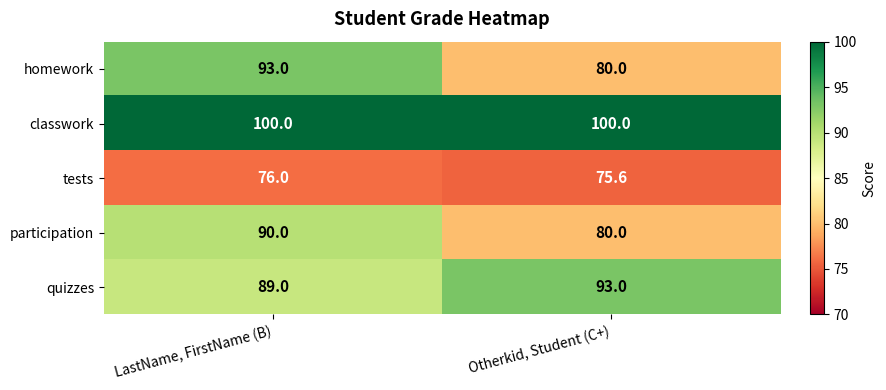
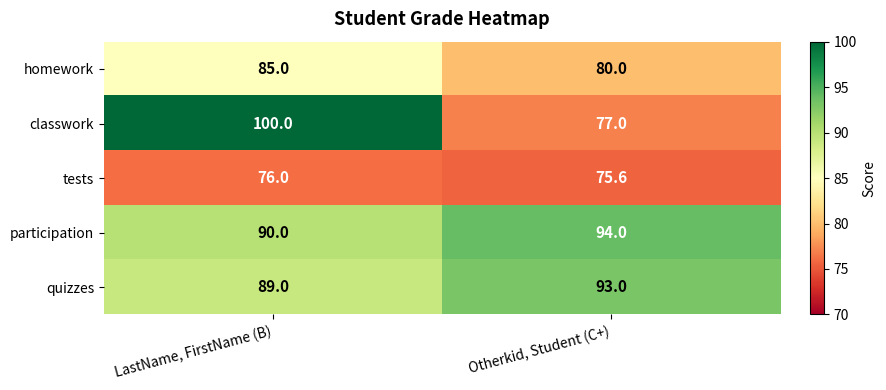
  {
    "homework": {
-     "LastName, FirstName (B)": 93.0,
+     "LastName, FirstName (B)": 85.0,
      "Otherkid, Student (C+)": 80.0
    },
    "classwork": {
      "LastName, FirstName (B)": 100.0,
-     "Otherkid, Student (C+)": 100.0
+     "Otherkid, Student (C+)": 77.0
    },
    "tests": {
      "LastName, FirstName (B)": 76.0,
      "Otherkid, Student (C+)": 75.6
    },
    "participation": {
      "LastName, FirstName (B)": 90.0,
-     "Otherkid, Student (C+)": 80.0
+     "Otherkid, Student (C+)": 94.0
    },
    "quizzes": {
      "LastName, FirstName (B)": 89.0,
      "Otherkid, Student (C+)": 93.0
    }
  }
